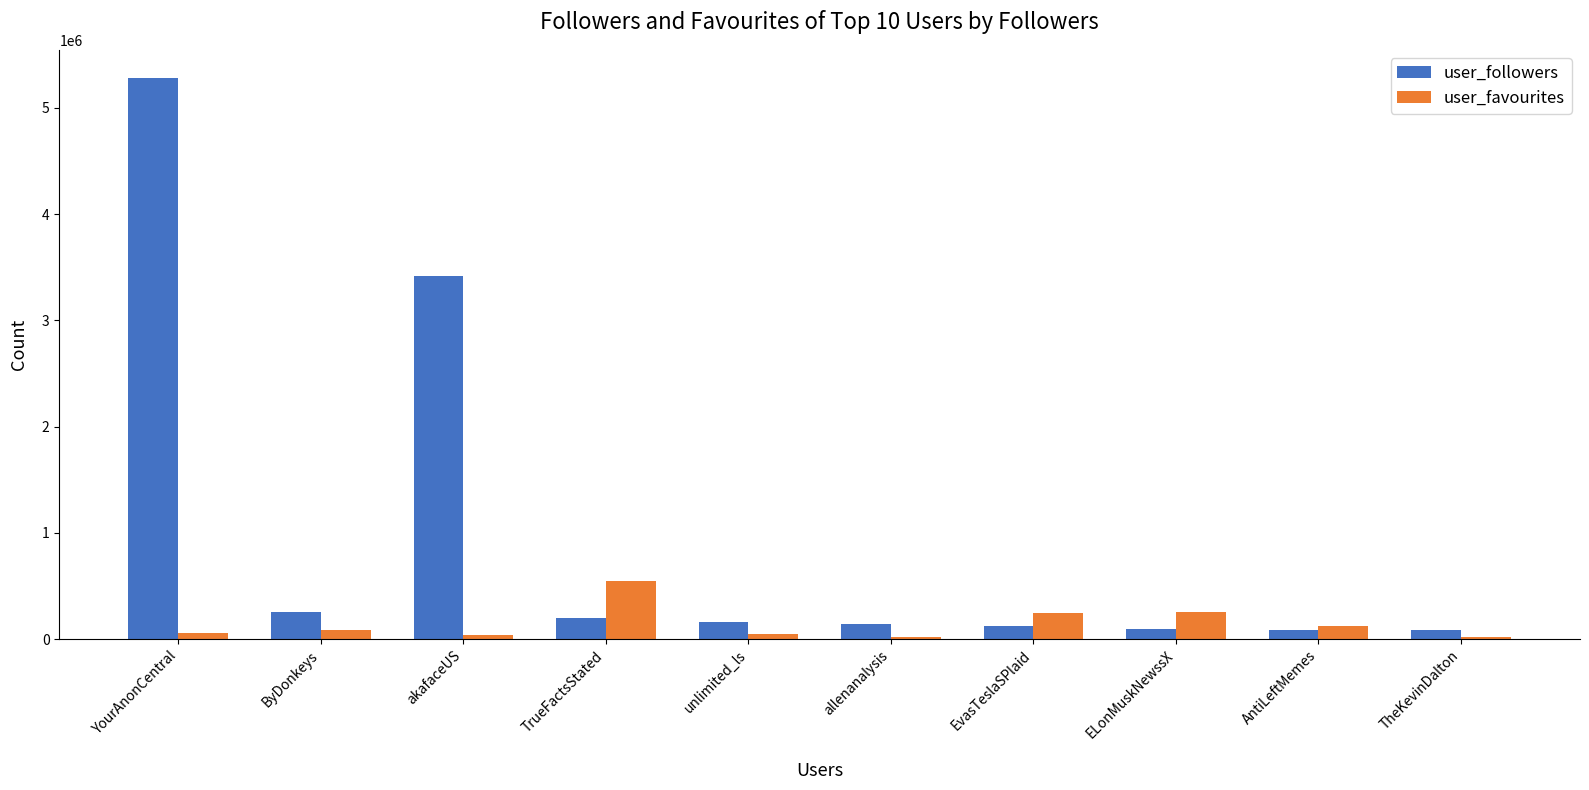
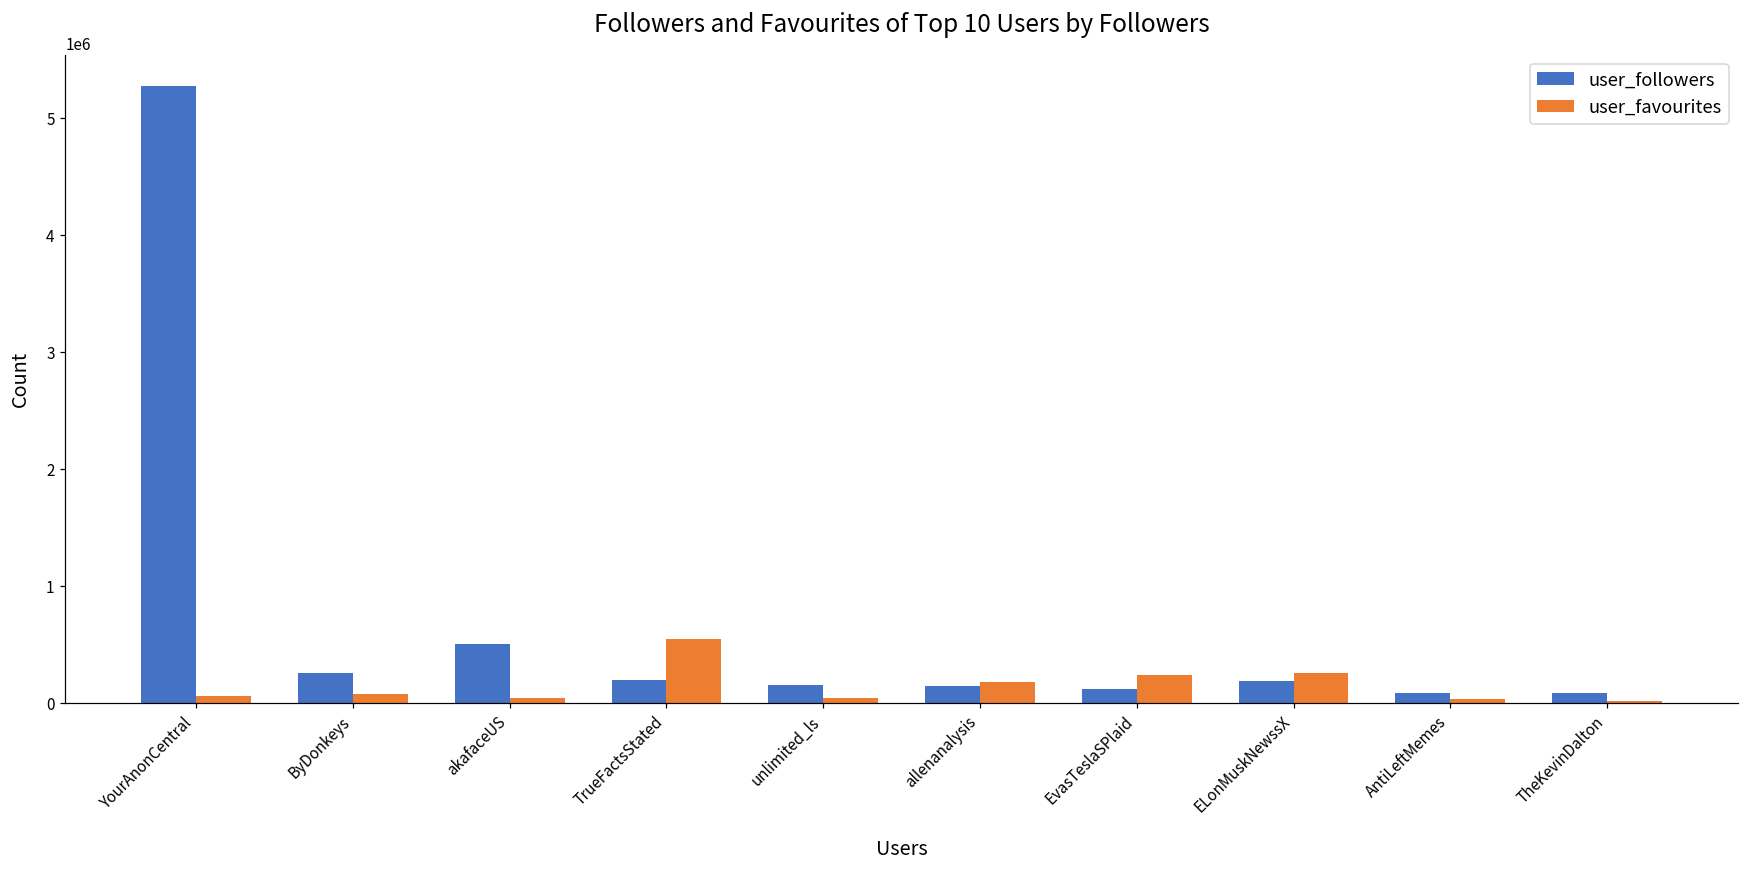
  {
    "user_followers": {
      "YourAnonCentral": 5280000,
      "ByDonkeys": 260000,
-     "akafaceUS": 3420000,
+     "akafaceUS": 510000,
      "TrueFactsStated": 200000,
      "unlimited_ls": 160000,
      "allenanalysis": 140000,
      "EvasTeslaSPlaid": 120000,
-     "ELonMuskNewssX": 90000,
+     "ELonMuskNewssX": 190000,
      "AntiLeftMemes": 90000,
      "TheKevinDalton": 90000
    },
    "user_favourites": {
      "YourAnonCentral": 60000,
      "ByDonkeys": 80000,
      "akafaceUS": 40000,
      "TrueFactsStated": 550000,
      "unlimited_ls": 50000,
-     "allenanalysis": 20000,
+     "allenanalysis": 180000,
      "EvasTeslaSPlaid": 250000,
      "ELonMuskNewssX": 260000,
-     "AntiLeftMemes": 120000
+     "AntiLeftMemes": 40000
    }
  }
